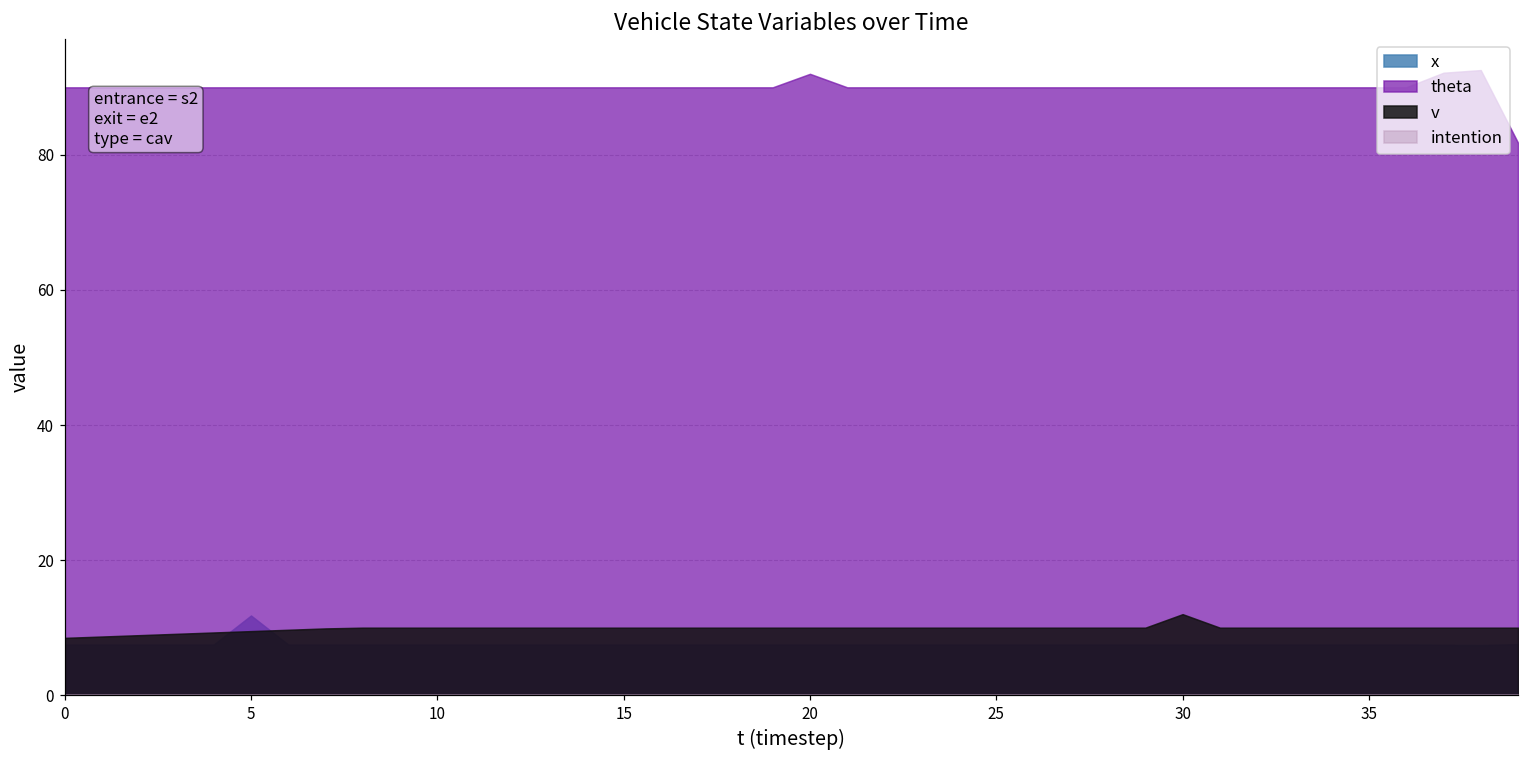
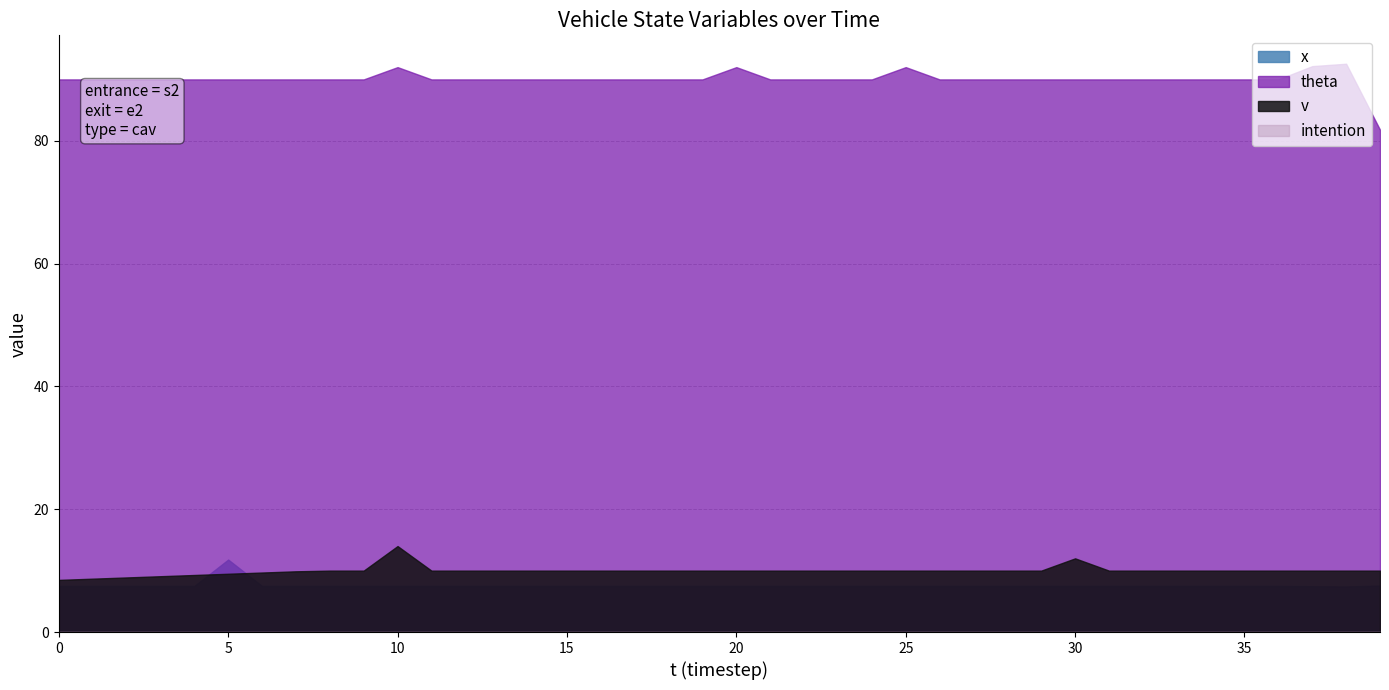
  {
    "x": {
      "0": 8,
      "5": 12,
      "10": 8,
      "15": 8,
      "20": 8,
      "25": 8,
      "30": 8,
      "35": 8
    },
    "theta": {
      "0": 90,
      "5": 90,
-     "10": 90,
+     "10": 92,
      "15": 90,
      "20": 92,
-     "25": 90,
+     "25": 92,
      "30": 90,
      "35": 90
    },
    "v": {
      "0": 8,
      "5": 9,
-     "10": 10,
+     "10": 14,
      "15": 10,
      "20": 10,
      "25": 10,
      "30": 12,
      "35": 10
    },
    "intention": {
      "0": 0,
      "5": 0,
      "10": 0,
      "15": 0,
      "20": 0,
      "25": 0,
      "30": 0,
      "35": 0
    }
  }
